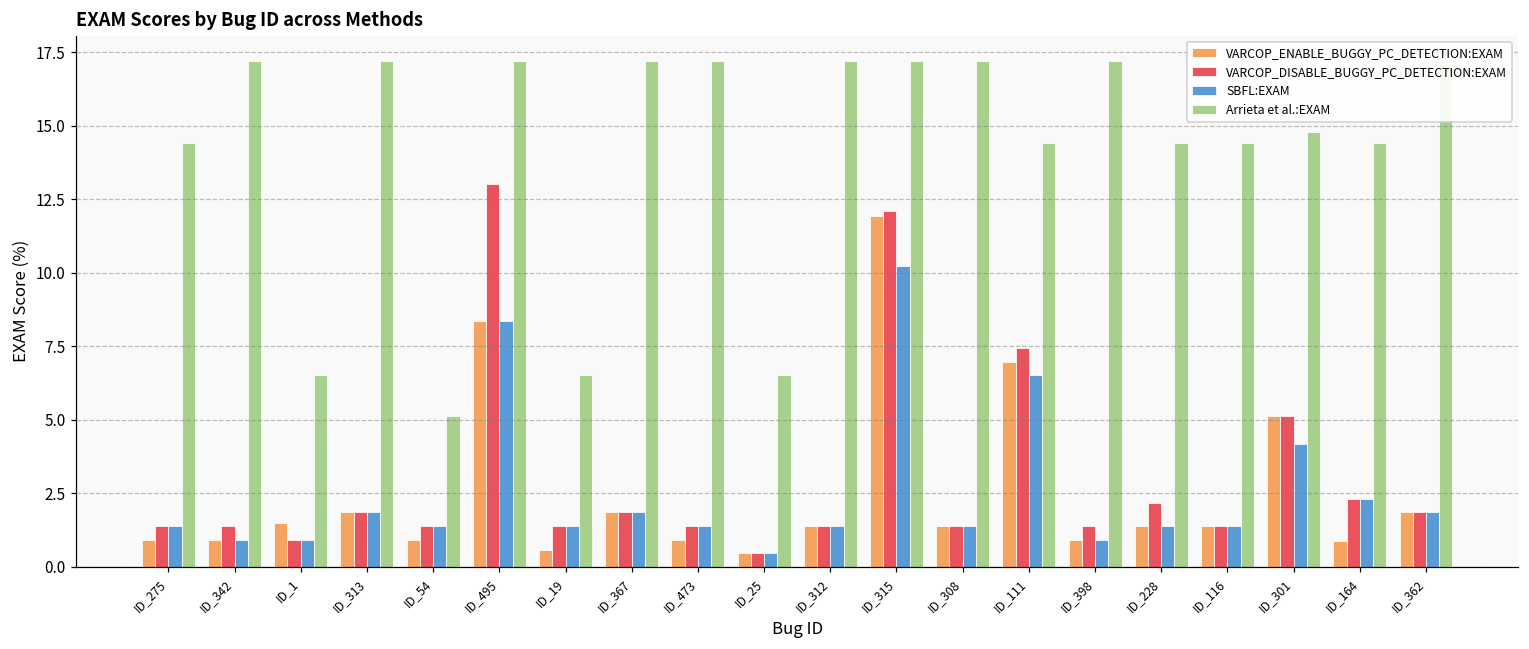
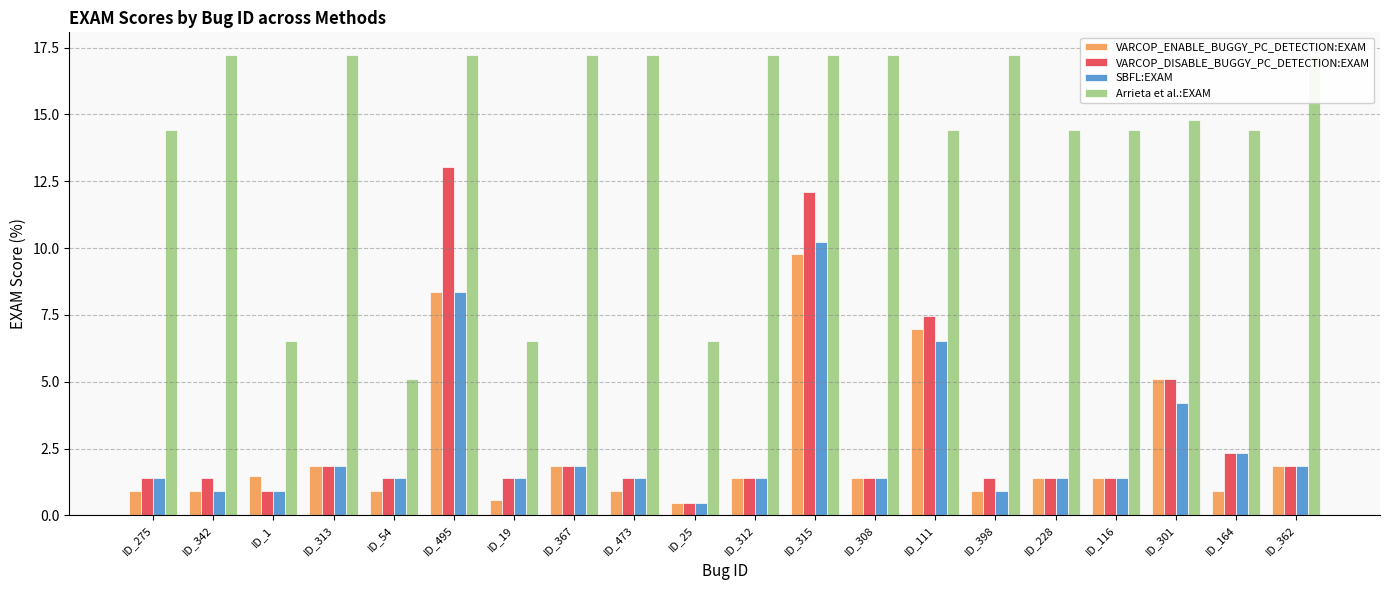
  {
    "VARCOP_ENABLE_BUGGY_PC_DETECTION:EXAM": {
      "ID_275": 0.9,
      "ID_342": 0.9,
      "ID_1": 1.5,
      "ID_313": 1.9,
      "ID_54": 0.9,
      "ID_495": 8.4,
      "ID_19": 0.6,
      "ID_367": 1.9,
      "ID_473": 0.9,
      "ID_25": 0.5,
      "ID_312": 1.4,
-     "ID_315": 11.9,
+     "ID_315": 9.8,
      "ID_308": 1.4,
      "ID_111": 7.0,
      "ID_398": 0.9,
      "ID_228": 1.4,
      "ID_116": 1.4,
      "ID_301": 5.1,
      "ID_164": 0.9,
      "ID_362": 1.9
    },
    "VARCOP_DISABLE_BUGGY_PC_DETECTION:EXAM": {
      "ID_275": 1.4,
      "ID_342": 1.4,
      "ID_1": 0.9,
      "ID_313": 1.9,
      "ID_54": 1.4,
      "ID_495": 13.0,
      "ID_19": 1.4,
      "ID_367": 1.9,
      "ID_473": 1.4,
      "ID_25": 0.5,
      "ID_312": 1.4,
      "ID_315": 12.1,
      "ID_308": 1.4,
      "ID_111": 7.4,
      "ID_398": 1.4,
-     "ID_228": 2.2,
+     "ID_228": 1.4,
      "ID_116": 1.4,
      "ID_301": 5.1,
      "ID_164": 2.3,
      "ID_362": 1.9
    },
    "SBFL:EXAM": {
      "ID_275": 1.4,
      "ID_342": 0.9,
      "ID_1": 0.9,
      "ID_313": 1.9,
      "ID_54": 1.4,
      "ID_495": 8.4,
      "ID_19": 1.4,
      "ID_367": 1.9,
      "ID_473": 1.4,
      "ID_25": 0.5,
      "ID_312": 1.4,
      "ID_315": 10.2,
      "ID_308": 1.4,
      "ID_111": 6.5,
      "ID_398": 0.9,
      "ID_228": 1.4,
      "ID_116": 1.4,
      "ID_301": 4.2,
      "ID_164": 2.3,
      "ID_362": 1.9
    },
    "Arrieta et al.:EXAM": {
      "ID_275": 14.4,
      "ID_342": 17.2,
      "ID_1": 6.5,
      "ID_313": 17.2,
      "ID_54": 5.1,
      "ID_495": 17.2,
      "ID_19": 6.5,
      "ID_367": 17.2,
      "ID_473": 17.2,
      "ID_25": 6.5,
      "ID_312": 17.2,
      "ID_315": 17.2,
      "ID_308": 17.2,
      "ID_111": 14.4,
      "ID_398": 17.2,
      "ID_228": 14.4,
      "ID_116": 14.4,
      "ID_301": 14.8,
      "ID_164": 14.4
    }
  }
